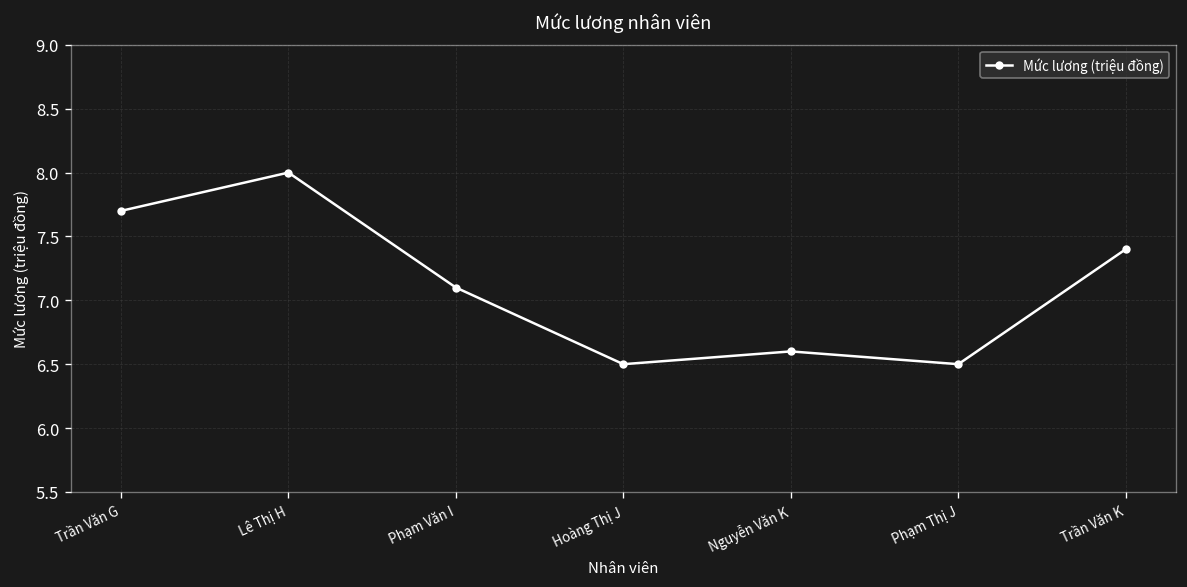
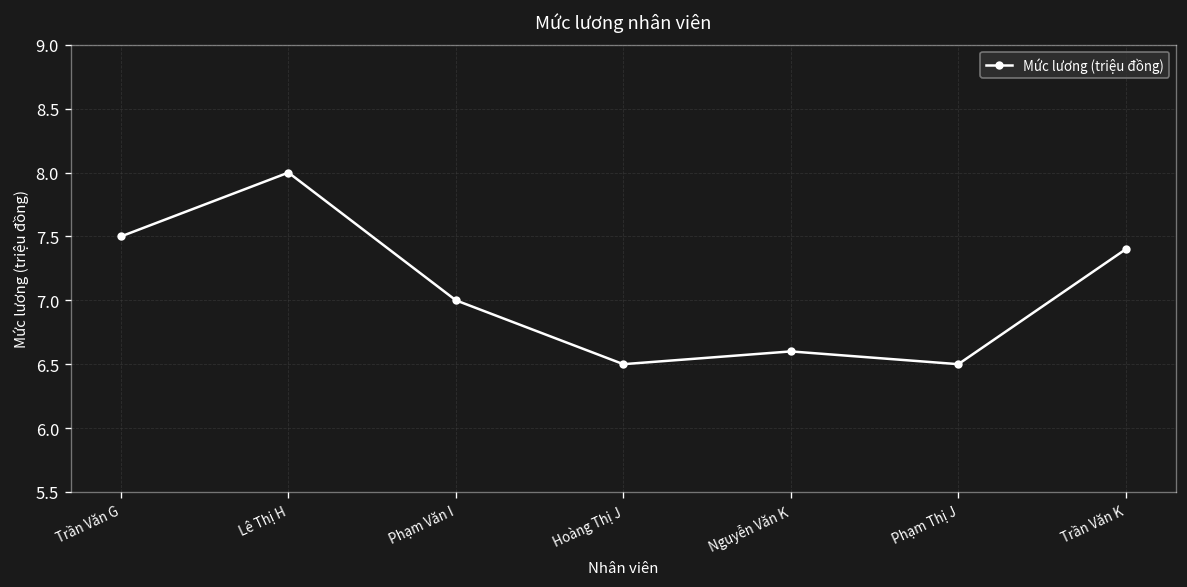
  {
-   "Trần Văn G": 7.7,
+   "Trần Văn G": 7.5,
    "Lê Thị H": 8.0,
-   "Phạm Văn I": 7.1,
+   "Phạm Văn I": 7.0,
    "Hoàng Thị J": 6.5,
    "Nguyễn Văn K": 6.6,
    "Phạm Thị J": 6.5,
    "Trần Văn K": 7.4
  }
